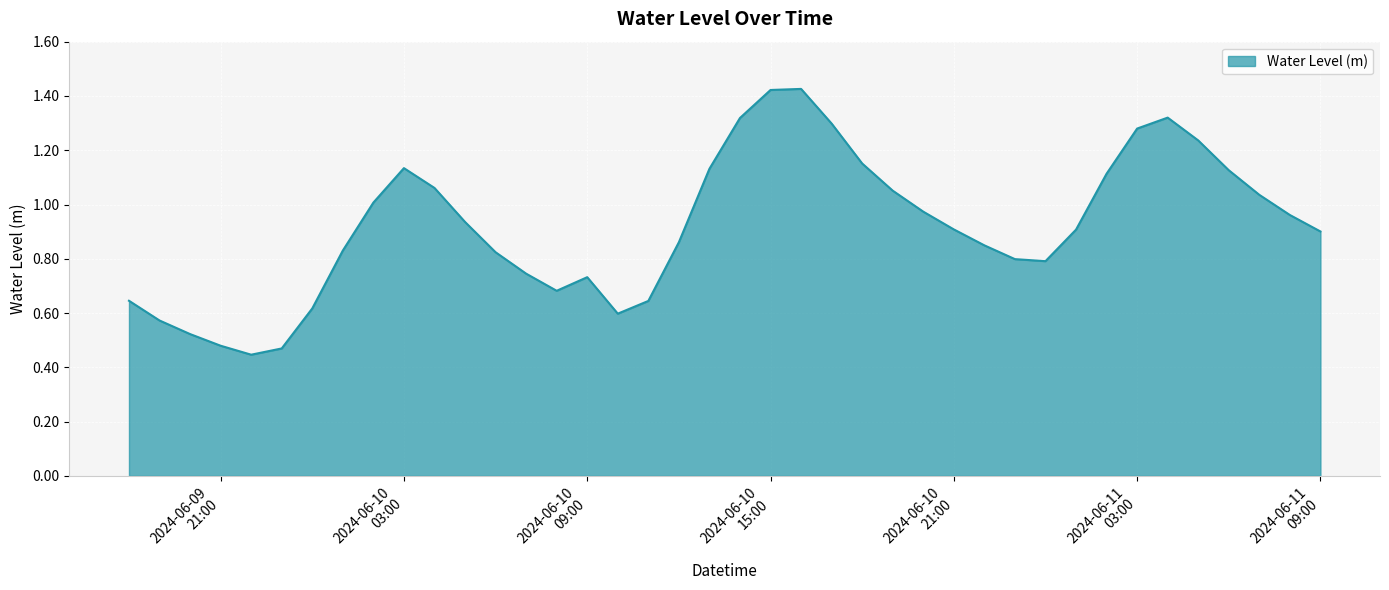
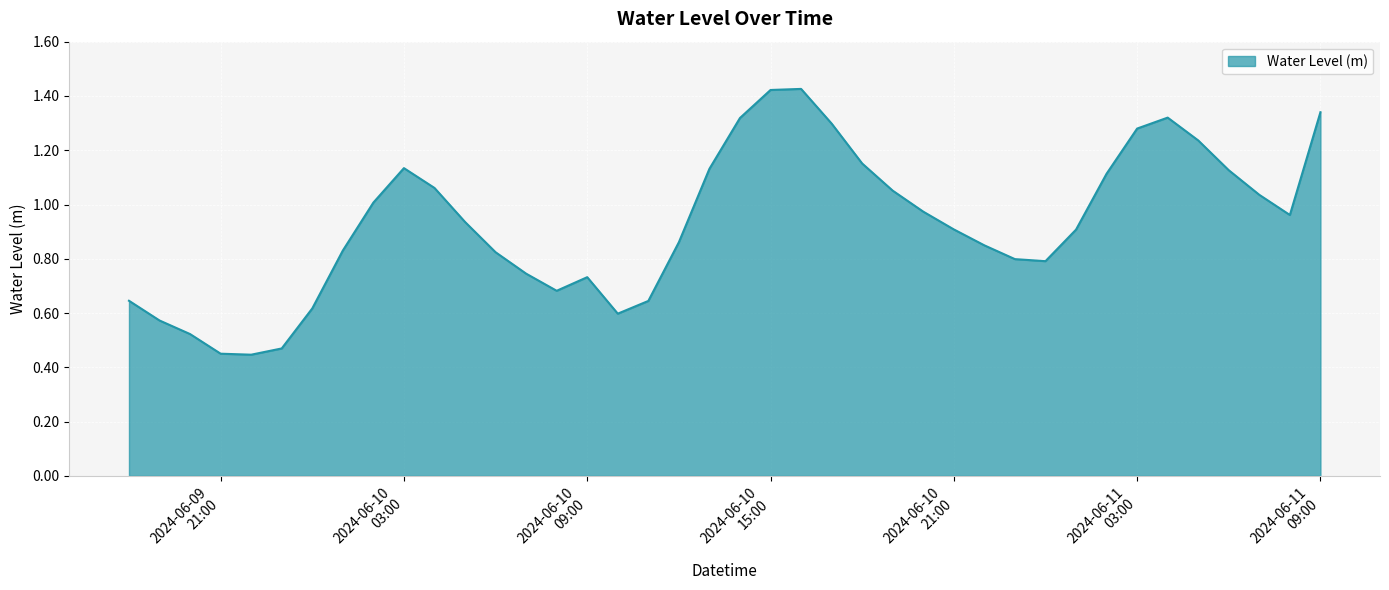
  {
-   "2024-06-09 21:00": 0.48,
+   "2024-06-09 21:00": 0.45,
    "2024-06-10 03:00": 1.13,
    "2024-06-10 09:00": 0.73,
    "2024-06-10 15:00": 1.42,
    "2024-06-10 21:00": 0.91,
    "2024-06-11 03:00": 1.28,
-   "2024-06-11 09:00": 0.90
+   "2024-06-11 09:00": 1.34
  }
